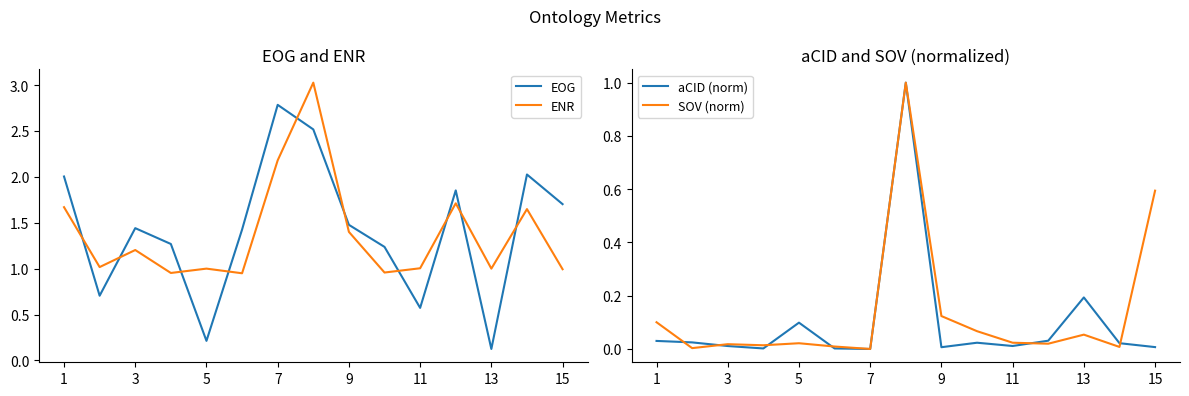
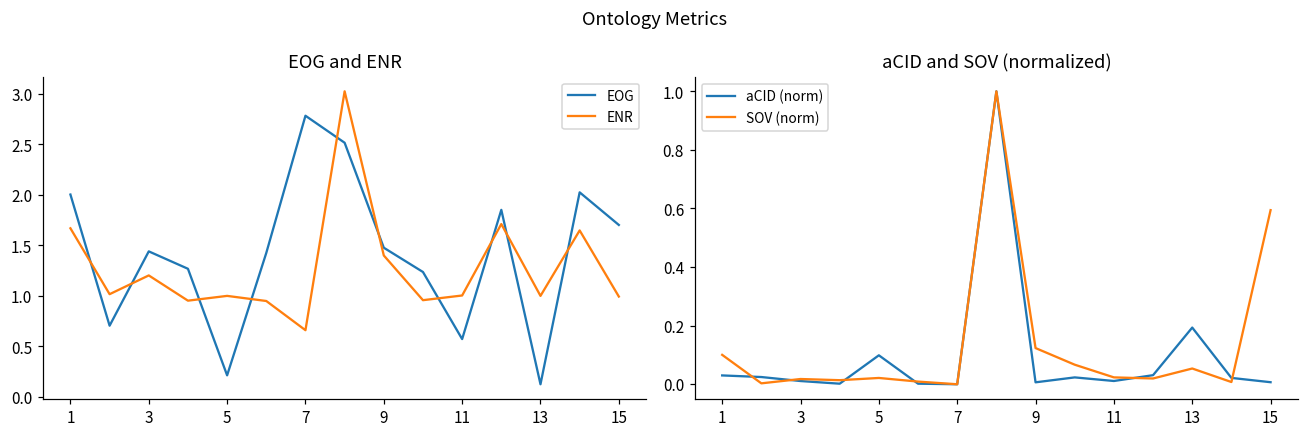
  {
    "EOG and ENR": {
      "EOG": {
        "1": 2.0,
        "3": 1.4,
        "5": 0.2,
        "7": 2.8,
        "9": 1.5,
        "11": 0.6,
        "13": 0.1,
        "15": 1.7
      },
      "ENR": {
        "1": 1.7,
        "3": 1.2,
        "5": 1.0,
-       "7": 2.2,
+       "7": 0.7,
        "9": 1.4,
        "11": 1.0,
        "13": 1.0,
        "15": 1.0
      }
    },
    "aCID and SOV (normalized)": {
      "aCID (norm)": {
        "1": 0.03,
        "5": 0.10,
        "9": 0.01,
        "11": 0.01,
        "13": 0.19,
        "15": 0.01
      },
      "SOV (norm)": {
        "1": 0.10,
        "5": 0.02,
        "9": 0.12,
        "11": 0.02,
        "13": 0.05,
        "15": 0.59
      }
    }
  }
